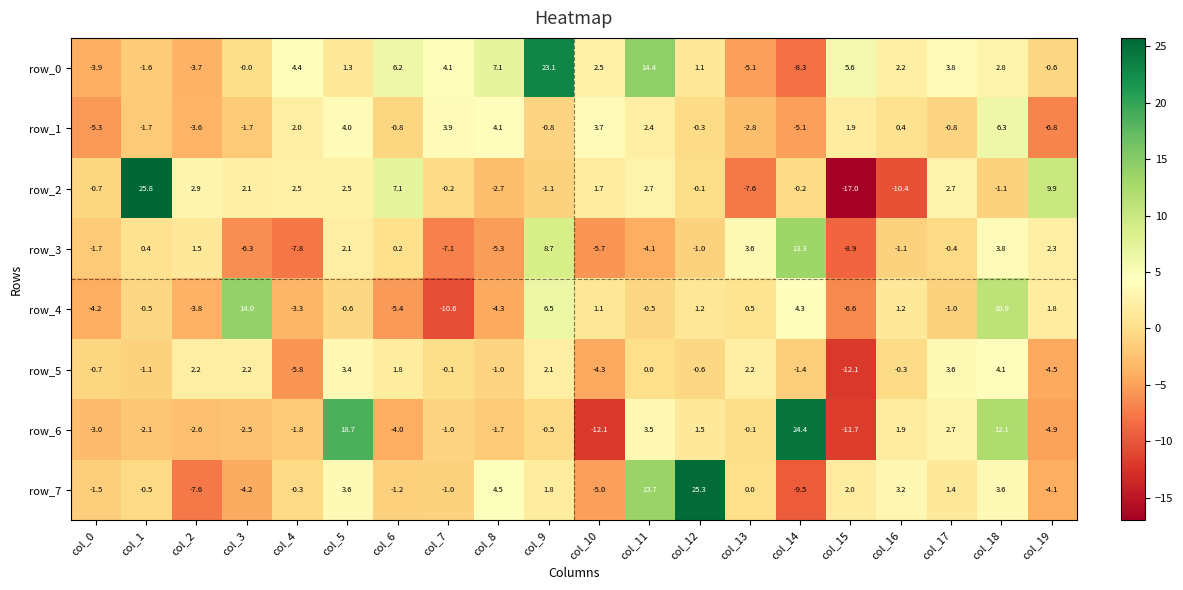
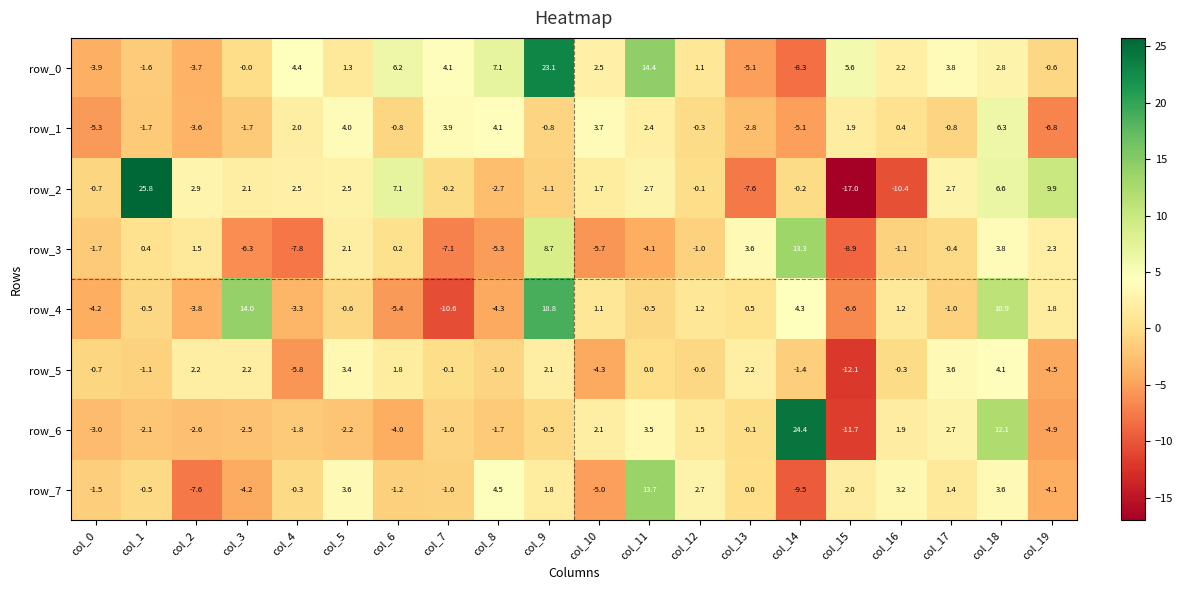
  {
    "row_0": {
      "col_0": -3.9,
      "col_1": -1.6,
      "col_2": -3.7,
      "col_3": -0.0,
      "col_4": 4.4,
      "col_5": 1.3,
      "col_6": 6.2,
      "col_7": 4.1,
      "col_8": 7.1,
      "col_9": 23.1,
      "col_10": 2.5,
      "col_11": 14.4,
      "col_12": 1.1,
      "col_13": -5.1,
      "col_14": -8.3,
      "col_15": 5.6,
      "col_16": 2.2,
      "col_17": 3.8,
      "col_18": 2.8,
      "col_19": -0.6
    },
    "row_1": {
      "col_0": -5.3,
      "col_1": -1.7,
      "col_2": -3.6,
      "col_3": -1.7,
      "col_4": 2.0,
      "col_5": 4.0,
      "col_6": -0.8,
      "col_7": 3.9,
      "col_8": 4.1,
      "col_9": -0.8,
      "col_10": 3.7,
      "col_11": 2.4,
      "col_12": -0.3,
      "col_13": -2.8,
      "col_14": -5.1,
      "col_15": 1.9,
      "col_16": 0.4,
      "col_17": -0.8,
      "col_18": 6.3,
      "col_19": -6.8
    },
    "row_2": {
      "col_0": -0.7,
      "col_1": 25.8,
      "col_2": 2.9,
      "col_3": 2.1,
      "col_4": 2.5,
      "col_5": 2.5,
      "col_6": 7.1,
      "col_7": -0.2,
      "col_8": -2.7,
      "col_9": -1.1,
      "col_10": 1.7,
      "col_11": 2.7,
      "col_12": -0.1,
      "col_13": -7.6,
      "col_14": -0.2,
      "col_15": -17.0,
      "col_16": -10.4,
      "col_17": 2.7,
-     "col_18": -1.1,
+     "col_18": 6.6,
      "col_19": 9.9
    },
    "row_3": {
      "col_0": -1.7,
      "col_1": 0.4,
      "col_2": 1.5,
      "col_3": -6.3,
      "col_4": -7.8,
      "col_5": 2.1,
      "col_6": 0.2,
      "col_7": -7.1,
      "col_8": -5.3,
      "col_9": 8.7,
      "col_10": -5.7,
      "col_11": -4.1,
      "col_12": -1.0,
      "col_13": 3.6,
      "col_14": 13.3,
      "col_15": -8.9,
      "col_16": -1.1,
      "col_17": -0.4,
      "col_18": 3.8,
      "col_19": 2.3
    },
    "row_4": {
      "col_0": -4.2,
      "col_1": -0.5,
      "col_2": -3.8,
      "col_3": 14.0,
      "col_4": -3.3,
      "col_5": -0.6,
      "col_6": -5.4,
      "col_7": -10.6,
      "col_8": -4.3,
-     "col_9": 6.5,
+     "col_9": 18.8,
      "col_10": 1.1,
      "col_11": -0.5,
      "col_12": 1.2,
      "col_13": 0.5,
      "col_14": 4.3,
      "col_15": -6.6,
      "col_16": 1.2,
      "col_17": -1.0,
      "col_18": 10.9,
      "col_19": 1.8
    },
    "row_5": {
      "col_0": -0.7,
      "col_1": -1.1,
      "col_2": 2.2,
      "col_3": 2.2,
      "col_4": -5.8,
      "col_5": 3.4,
      "col_6": 1.8,
      "col_7": -0.1,
      "col_8": -1.0,
      "col_9": 2.1,
      "col_10": -4.3,
      "col_11": 0.0,
      "col_12": -0.6,
      "col_13": 2.2,
      "col_14": -1.4,
      "col_15": -12.1,
      "col_16": -0.3,
      "col_17": 3.6,
      "col_18": 4.1,
      "col_19": -4.5
    },
    "row_6": {
      "col_0": -3.0,
      "col_1": -2.1,
      "col_2": -2.6,
      "col_3": -2.5,
      "col_4": -1.8,
-     "col_5": 18.7,
+     "col_5": -2.2,
      "col_6": -4.0,
      "col_7": -1.0,
      "col_8": -1.7,
      "col_9": -0.5,
-     "col_10": -12.1,
+     "col_10": 2.1,
      "col_11": 3.5,
      "col_12": 1.5,
      "col_13": -0.1,
      "col_14": 24.4,
      "col_15": -11.7,
      "col_16": 1.9,
      "col_17": 2.7,
      "col_18": 12.1,
      "col_19": -4.9
    },
    "row_7": {
      "col_0": -1.5,
      "col_1": -0.5,
      "col_2": -7.6,
      "col_3": -4.2,
      "col_4": -0.3,
      "col_5": 3.6,
      "col_6": -1.2,
      "col_7": -1.0,
      "col_8": 4.5,
      "col_9": 1.8,
      "col_10": -5.0,
      "col_11": 13.7,
-     "col_12": 25.3,
+     "col_12": 2.7,
      "col_13": 0.0,
      "col_14": -9.5,
      "col_15": 2.0,
      "col_16": 3.2,
      "col_17": 1.4,
      "col_18": 3.6,
      "col_19": -4.1
    }
  }
